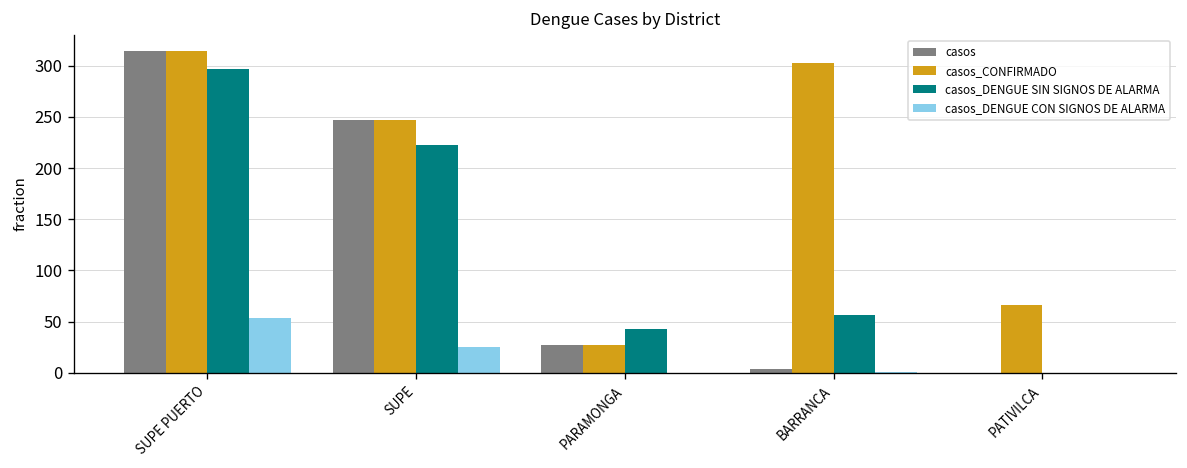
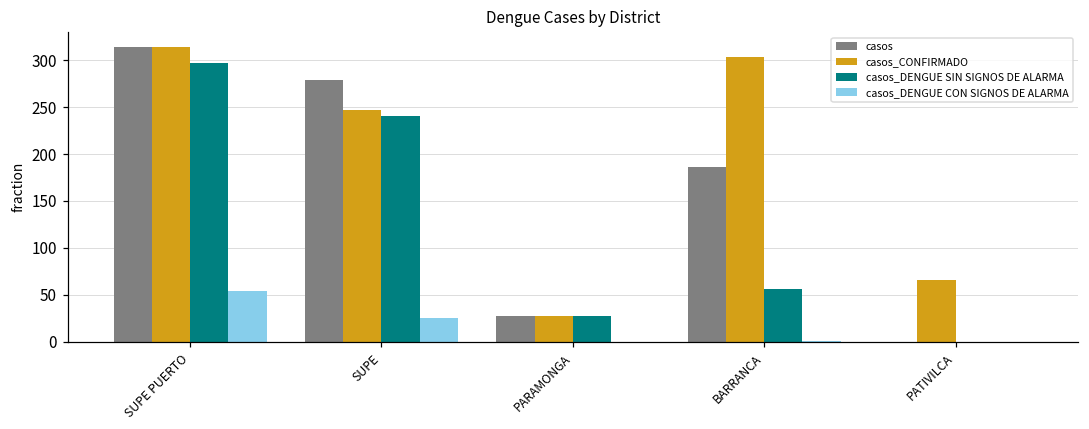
  {
    "casos": {
      "SUPE PUERTO": 310,
-     "SUPE": 250,
+     "SUPE": 280,
      "PARAMONGA": 30,
-     "BARRANCA": 0,
+     "BARRANCA": 190,
      "PATIVILCA": 0
    },
    "casos_CONFIRMADO": {
      "SUPE PUERTO": 310,
      "SUPE": 250,
      "PARAMONGA": 30,
      "BARRANCA": 300,
      "PATIVILCA": 70
    },
    "casos_DENGUE SIN SIGNOS DE ALARMA": {
      "SUPE PUERTO": 300,
-     "SUPE": 220,
-     "PARAMONGA": 40,
+     "SUPE": 240,
+     "PARAMONGA": 30,
      "BARRANCA": 60,
      "PATIVILCA": 0
    },
    "casos_DENGUE CON SIGNOS DE ALARMA": {
      "SUPE PUERTO": 50,
      "SUPE": 30,
      "PARAMONGA": 0,
      "PATIVILCA": 0
    }
  }
